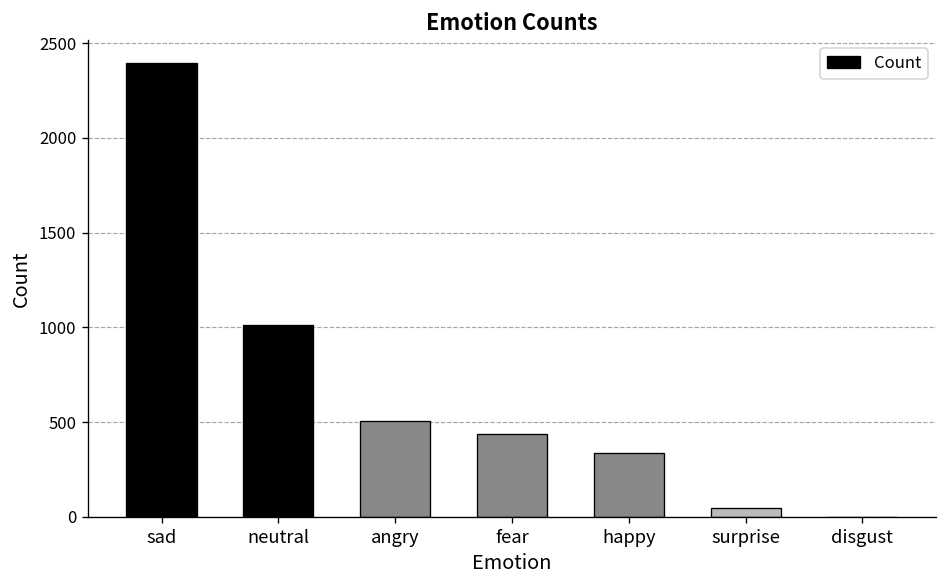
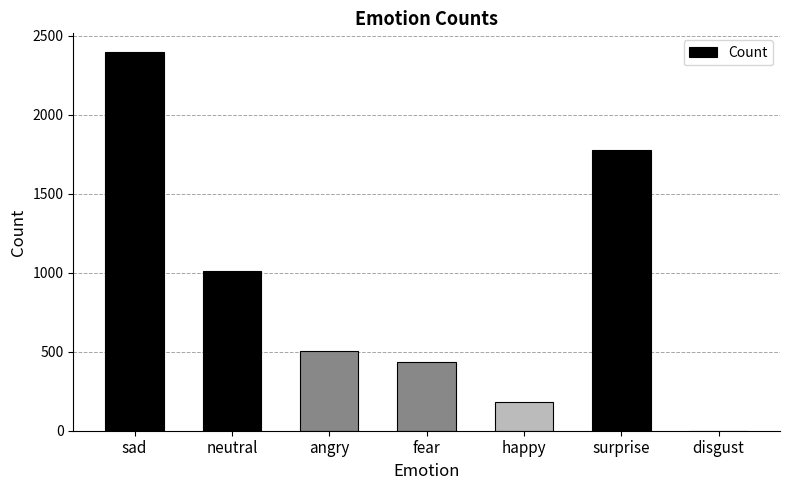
  {
    "sad": 2400,
    "neutral": 1010,
    "angry": 510,
    "fear": 440,
-   "happy": 340,
-   "surprise": 50
+   "happy": 180,
+   "surprise": 1780
  }
